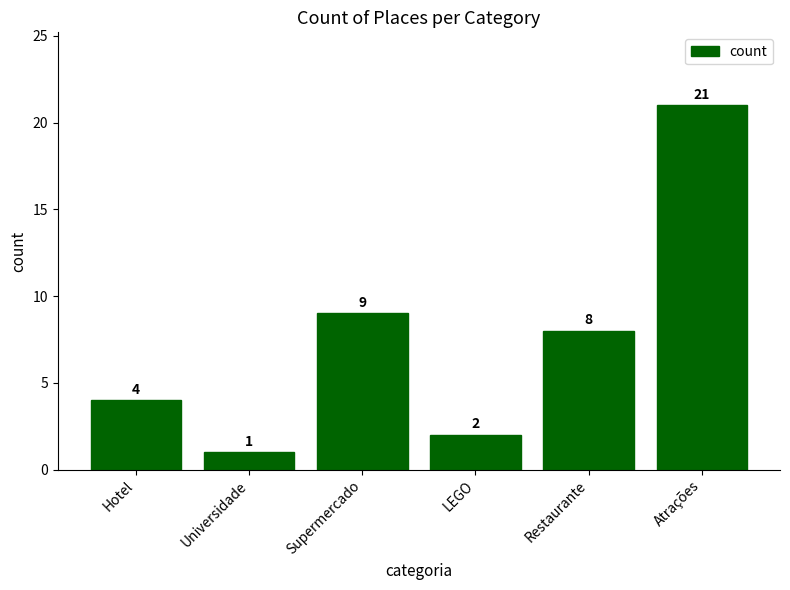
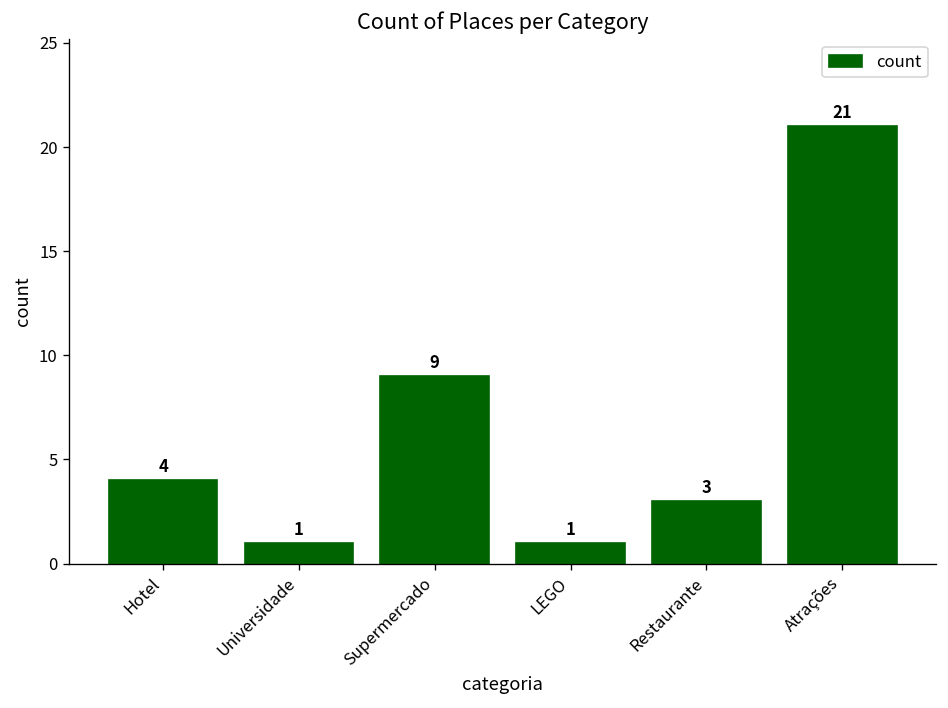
  {
    "Hotel": 4,
    "Universidade": 1,
    "Supermercado": 9,
-   "LEGO": 2,
-   "Restaurante": 8,
+   "LEGO": 1,
+   "Restaurante": 3,
    "Atrações": 21
  }
